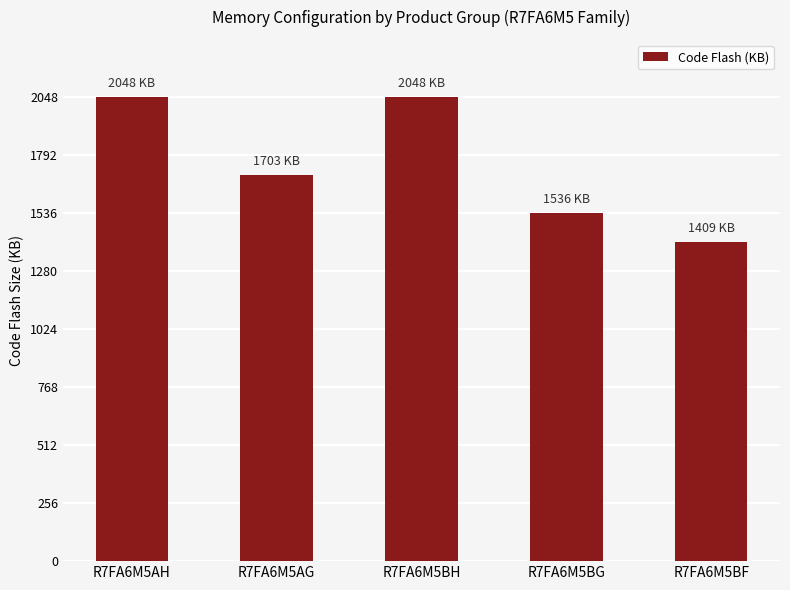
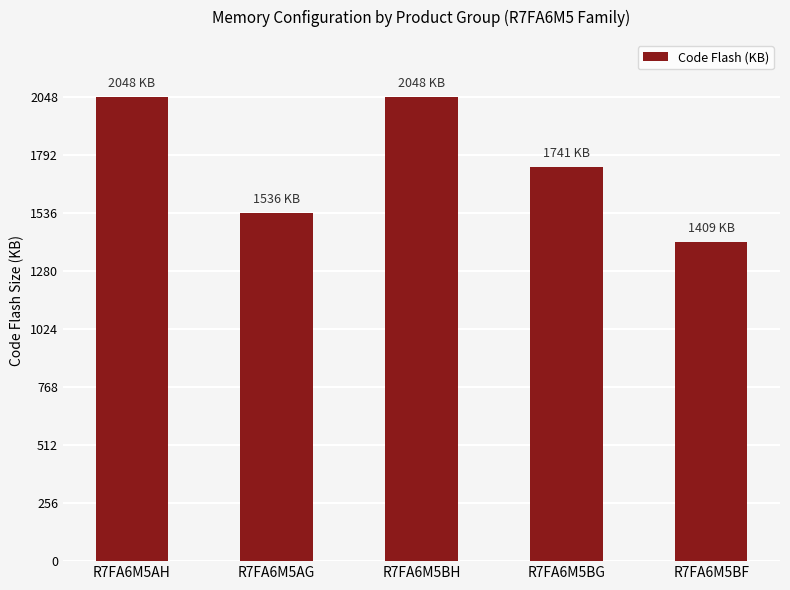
  {
    "R7FA6M5AH": 2048,
-   "R7FA6M5AG": 1703,
+   "R7FA6M5AG": 1536,
    "R7FA6M5BH": 2048,
-   "R7FA6M5BG": 1536,
+   "R7FA6M5BG": 1741,
    "R7FA6M5BF": 1409
  }
